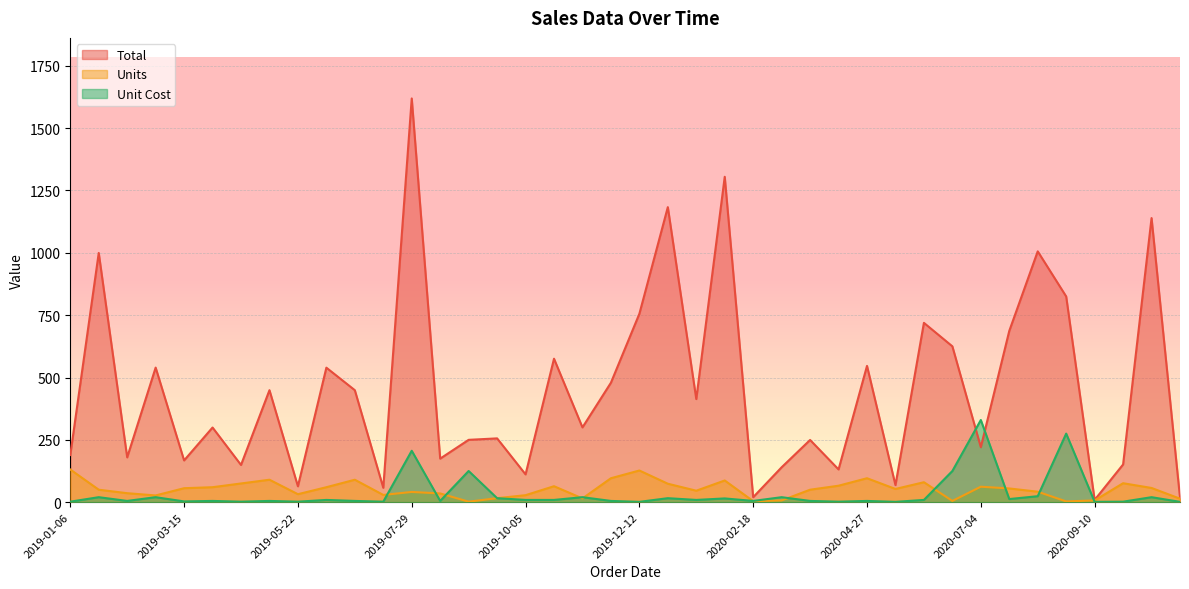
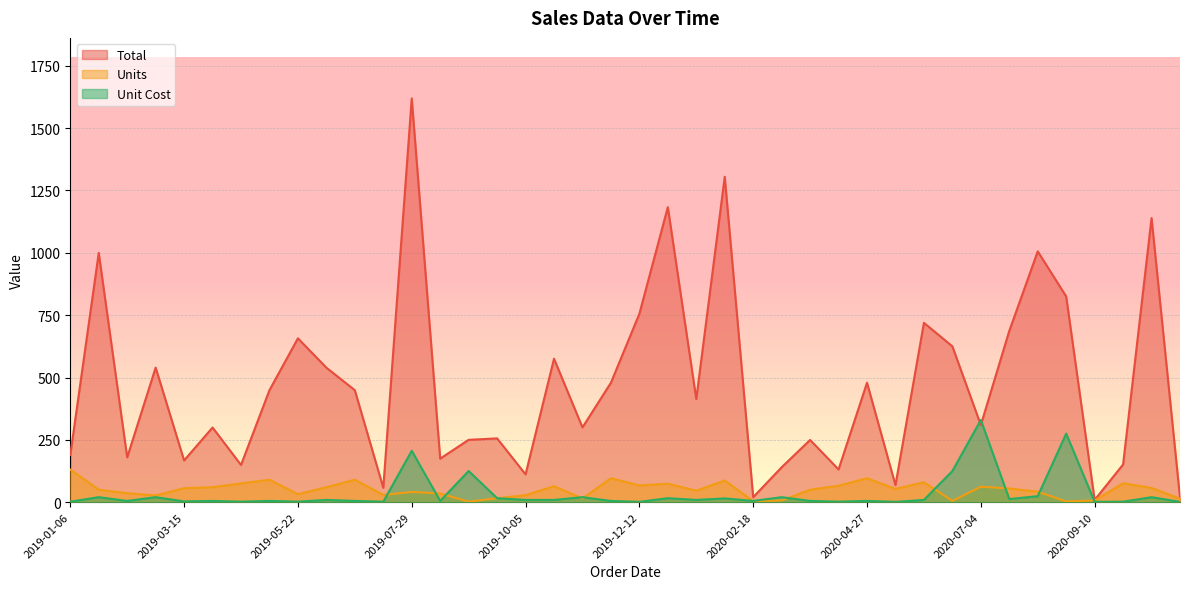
  {
    "Total": {
      "2019-01-06": 190,
      "2019-03-15": 170,
-     "2019-05-22": 60,
+     "2019-05-22": 660,
      "2019-07-29": 1620,
      "2019-10-05": 110,
      "2019-12-12": 760,
      "2020-02-18": 20,
-     "2020-04-27": 550,
-     "2020-07-04": 220
+     "2020-04-27": 480,
+     "2020-07-04": 310
    },
    "Units": {
      "2019-01-06": 130,
      "2019-03-15": 60,
      "2019-05-22": 30,
      "2019-07-29": 40,
      "2019-10-05": 30,
-     "2019-12-12": 130,
+     "2019-12-12": 70,
      "2020-04-27": 100,
      "2020-07-04": 60
    },
    "Unit Cost": {
      "2019-01-06": 0,
      "2019-03-15": 0,
      "2019-05-22": 0,
      "2019-07-29": 210,
      "2019-10-05": 10,
      "2019-12-12": 0,
      "2020-04-27": 0,
      "2020-07-04": 330
    }
  }
